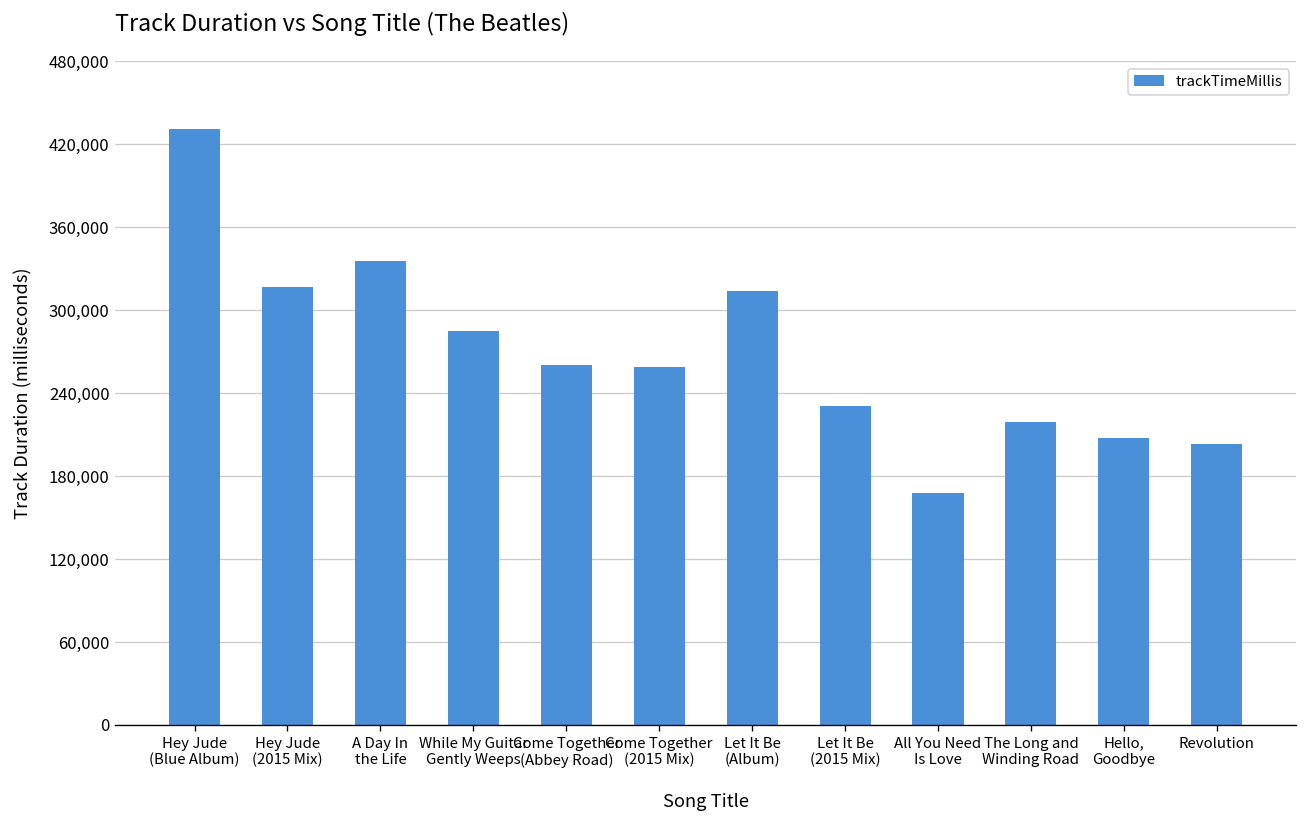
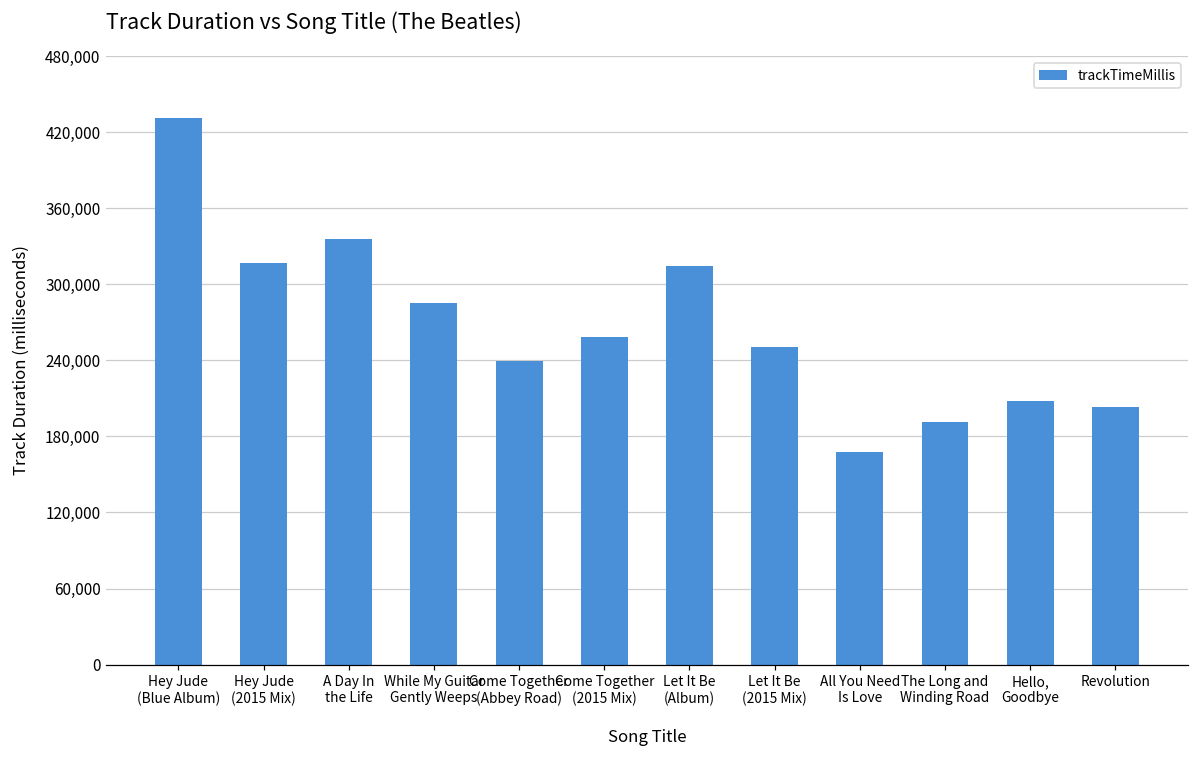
  {
    "Hey Jude (Blue Album)": "431,000",
    "Hey Jude (2015 Mix)": "317,000",
    "A Day In the Life": "335,000",
    "While My Guitar Gently Weeps": "285,000",
-   "Come Together (Abbey Road)": "260,000",
+   "Come Together (Abbey Road)": "239,000",
    "Come Together (2015 Mix)": "259,000",
    "Let It Be (Album)": "314,000",
-   "Let It Be (2015 Mix)": "230,000",
+   "Let It Be (2015 Mix)": "251,000",
    "All You Need Is Love": "168,000",
-   "The Long and Winding Road": "219,000",
+   "The Long and Winding Road": "191,000",
    "Hello, Goodbye": "208,000",
    "Revolution": "203,000"
  }
